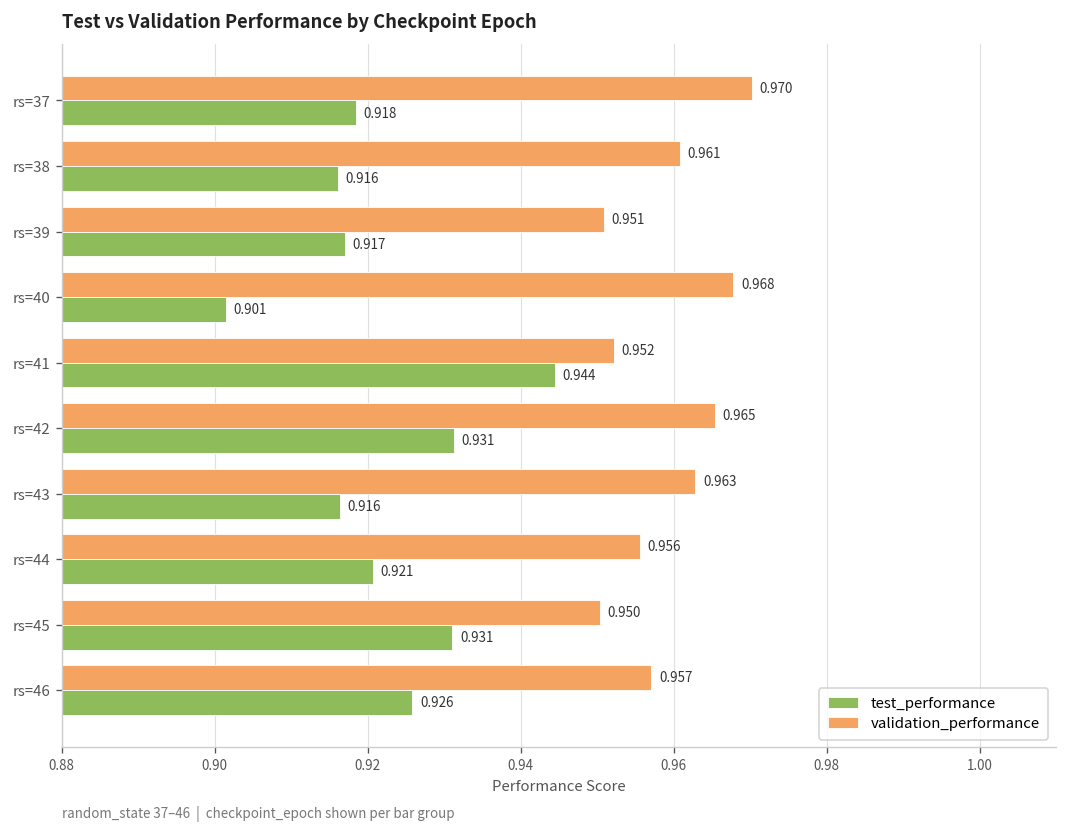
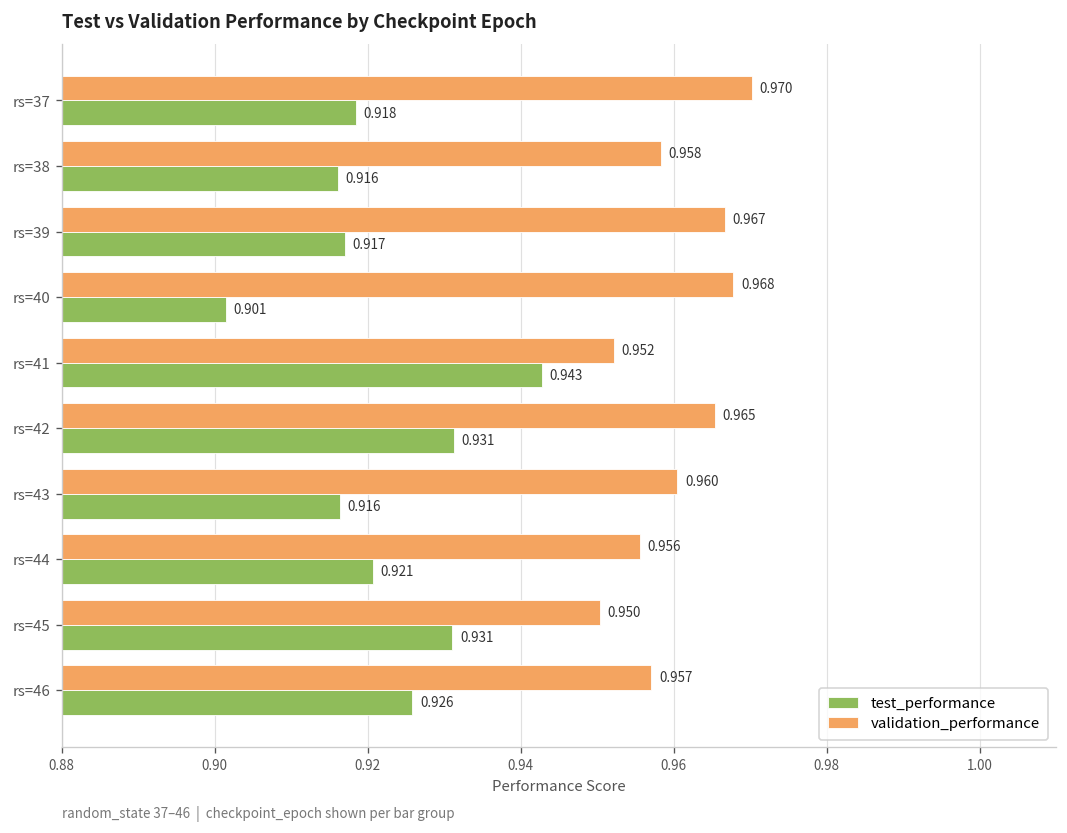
  {
    "test_performance": {
      "rs=37": 0.918,
      "rs=38": 0.916,
      "rs=39": 0.917,
      "rs=40": 0.901,
-     "rs=41": 0.944,
+     "rs=41": 0.943,
      "rs=42": 0.931,
      "rs=43": 0.916,
      "rs=44": 0.921,
      "rs=45": 0.931,
      "rs=46": 0.926
    },
    "validation_performance": {
      "rs=37": 0.970,
-     "rs=38": 0.961,
-     "rs=39": 0.951,
+     "rs=38": 0.958,
+     "rs=39": 0.967,
      "rs=40": 0.968,
      "rs=41": 0.952,
      "rs=42": 0.965,
-     "rs=43": 0.963,
+     "rs=43": 0.960,
      "rs=44": 0.956,
      "rs=45": 0.950,
      "rs=46": 0.957
    }
  }
